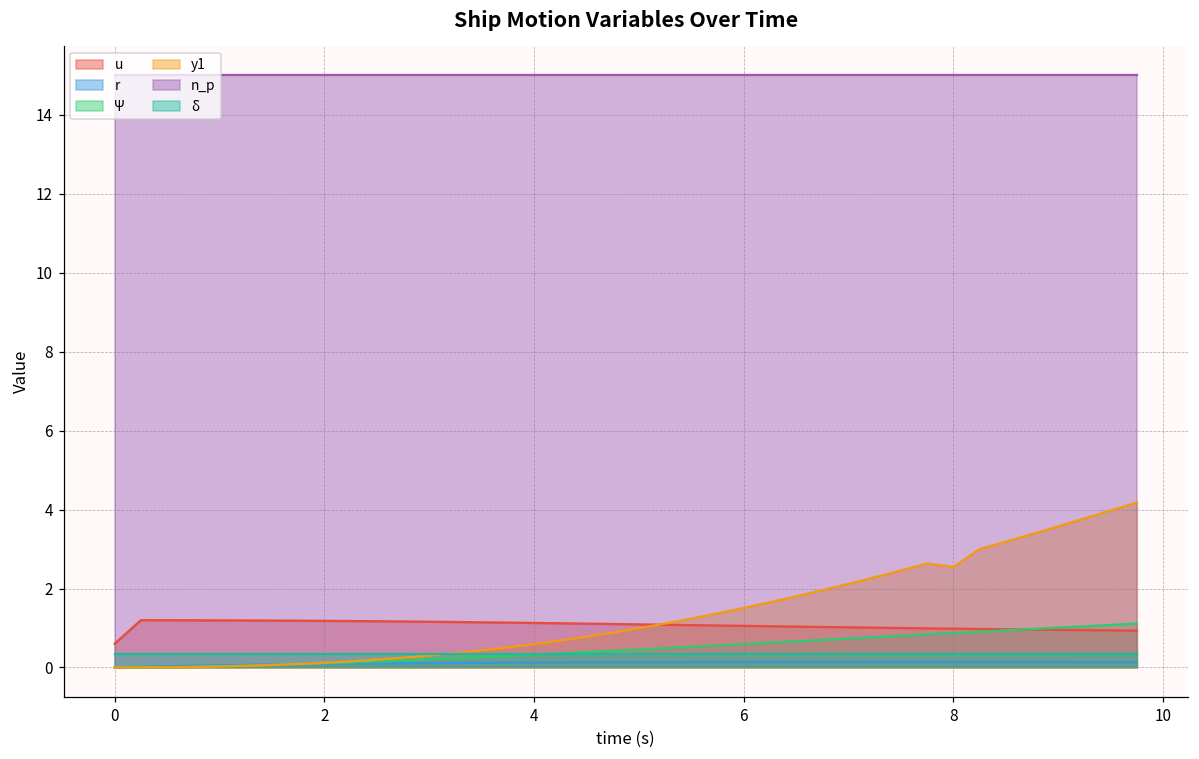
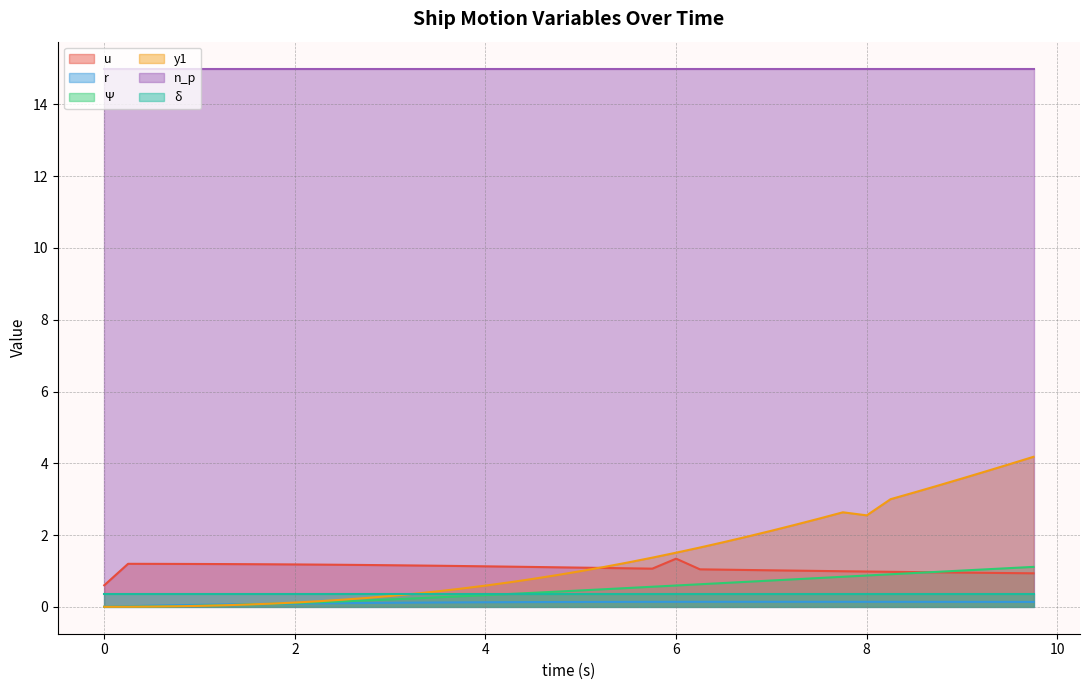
  {
    "u": {
      "0": 0.6,
      "2": 1.2,
      "4": 1.1,
-     "6": 1.1,
+     "6": 1.3,
      "8": 1.0
    },
    "y1": {
      "4": 0.6,
      "6": 1.5,
      "8": 2.5
    },
    "n_p": {
      "2": 15.0,
      "4": 15.0,
      "6": 15.0,
      "8": 15.0
    }
  }
